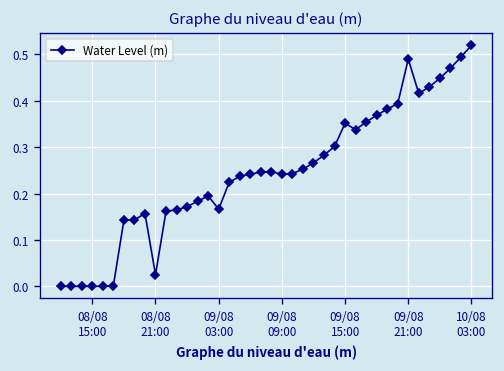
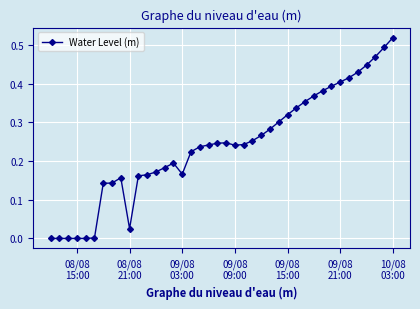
  {
    "08/08 15:00": 0.00,
    "08/08 21:00": 0.03,
    "09/08 03:00": 0.17,
    "09/08 09:00": 0.24,
-   "09/08 15:00": 0.35,
-   "09/08 21:00": 0.49,
+   "09/08 15:00": 0.32,
+   "09/08 21:00": 0.40,
    "10/08 03:00": 0.52
  }
